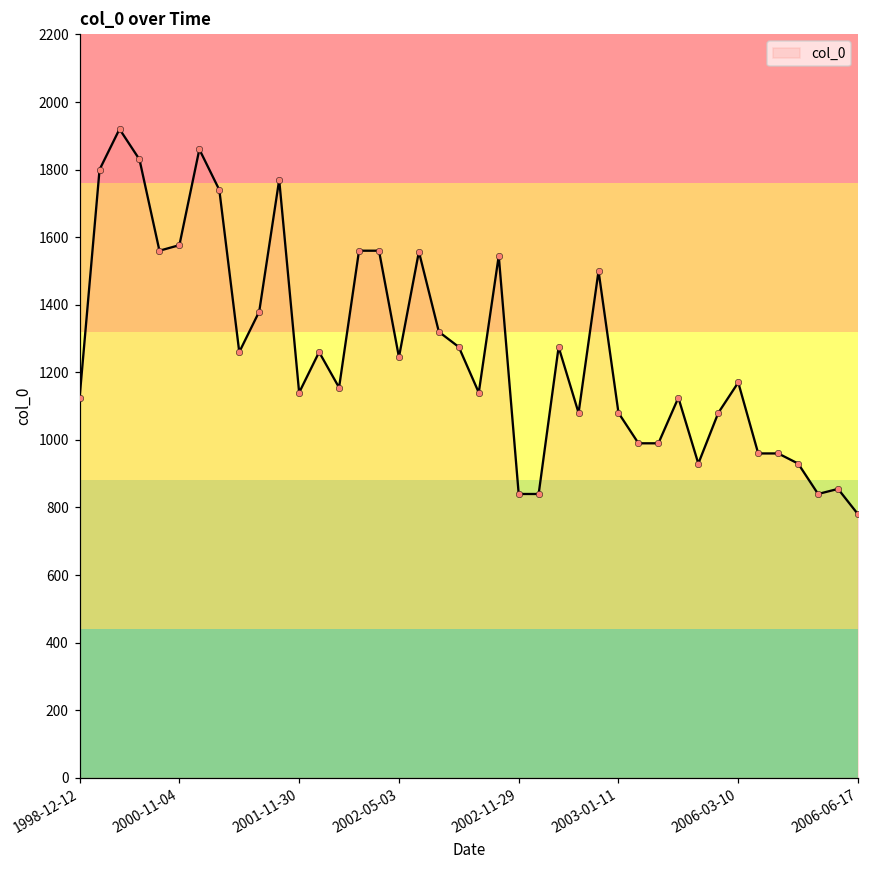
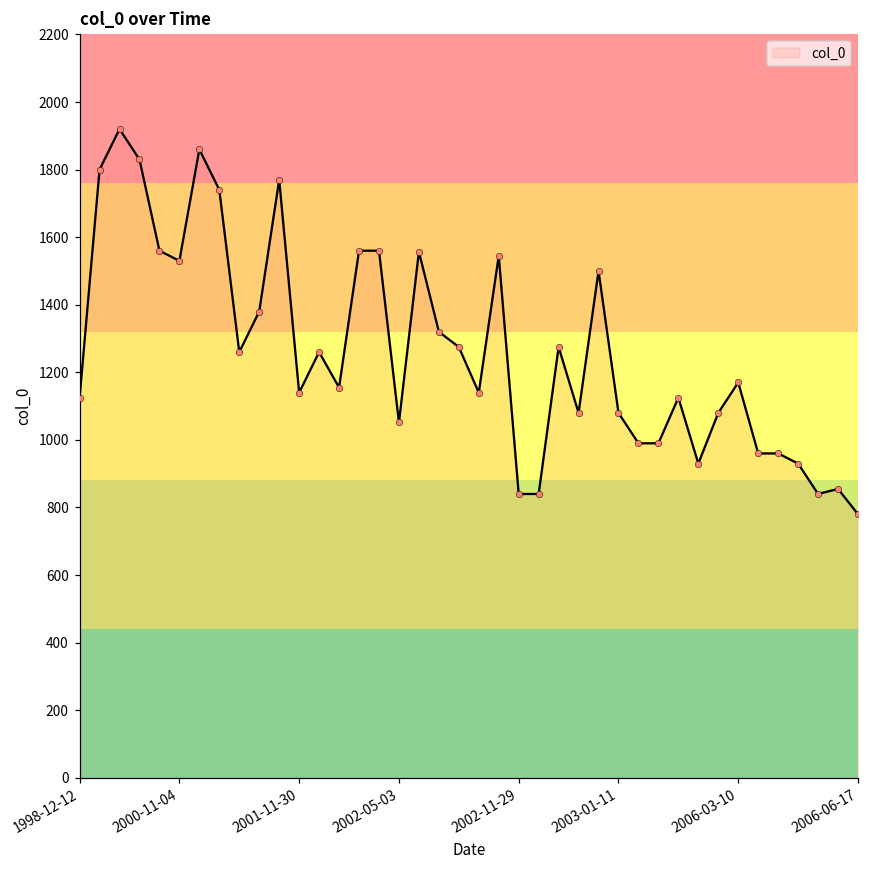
  {
    "1998-12-12": 1130,
-   "2000-11-04": 1580,
-   "2002-05-03": 1250,
+   "2000-11-04": 1530,
+   "2002-05-03": 1050,
    "2002-11-29": 840,
    "2006-06-17": 780
  }
